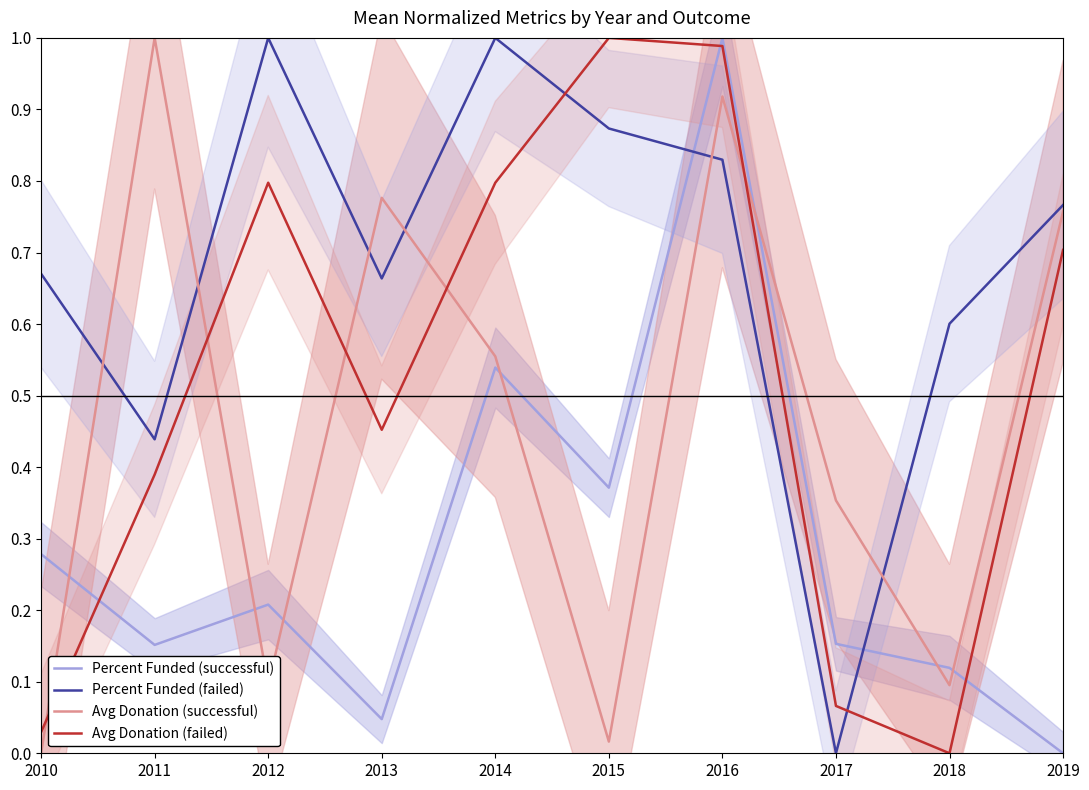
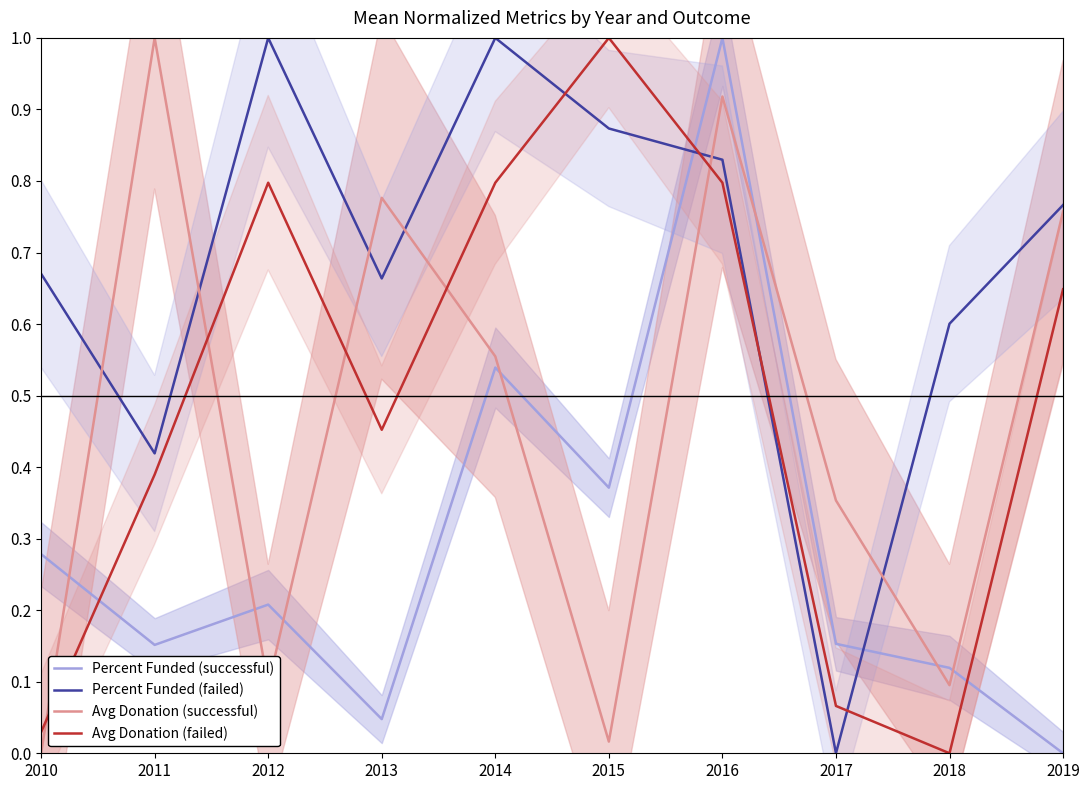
  {
    "Percent Funded (failed)": {
      "2010": 0.67,
-     "2011": 0.44,
+     "2011": 0.42,
      "2012": 1.00,
      "2013": 0.66,
      "2014": 1.00,
      "2015": 0.87,
      "2016": 0.83,
      "2017": 0.00,
      "2018": 0.60,
      "2019": 0.77
    },
    "Avg Donation (failed)": {
      "2010": 0.03,
      "2011": 0.39,
      "2012": 0.80,
      "2013": 0.45,
      "2014": 0.80,
      "2015": 1.00,
-     "2016": 0.99,
+     "2016": 0.80,
      "2017": 0.07,
      "2018": 0.00,
-     "2019": 0.70
+     "2019": 0.65
    }
  }
